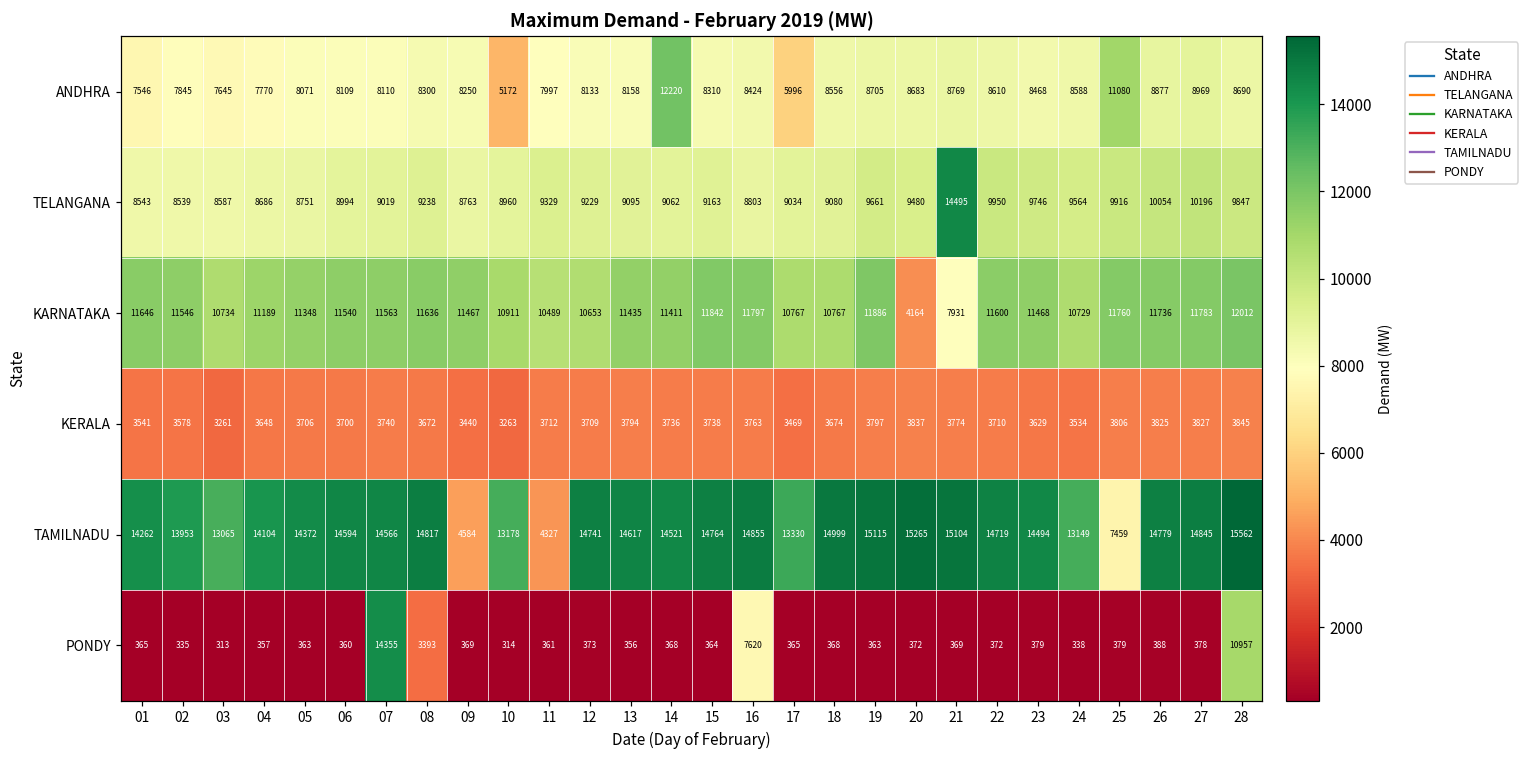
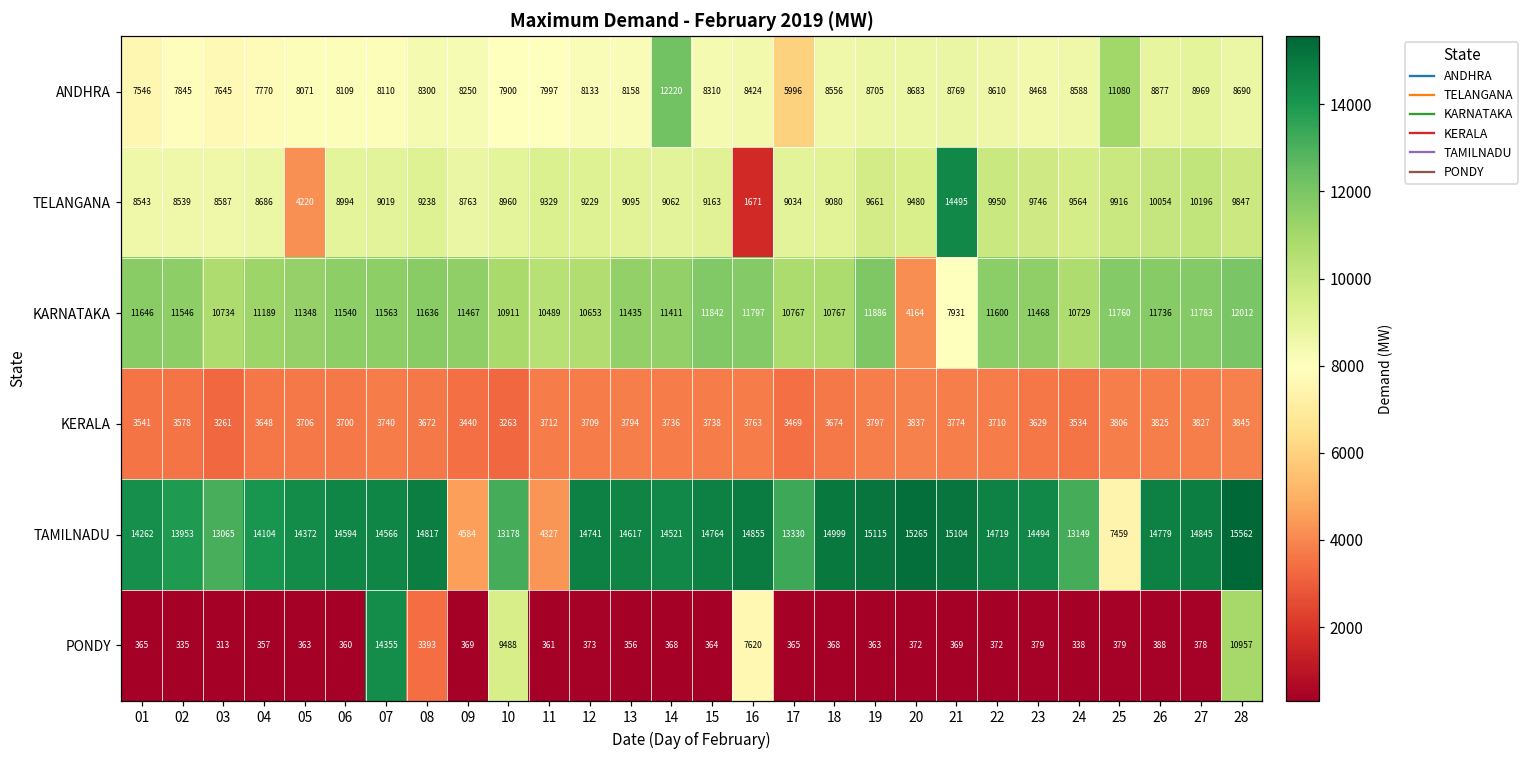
  {
    "ANDHRA": {
      "01": 7546,
      "02": 7845,
      "03": 7645,
      "04": 7770,
      "05": 8071,
      "06": 8109,
      "07": 8110,
      "08": 8300,
      "09": 8250,
-     "10": 5172,
+     "10": 7900,
      "11": 7997,
      "12": 8133,
      "13": 8158,
      "14": 12220,
      "15": 8310,
      "16": 8424,
      "17": 5996,
      "18": 8556,
      "19": 8705,
      "20": 8683,
      "21": 8769,
      "22": 8610,
      "23": 8468,
      "24": 8588,
      "25": 11080,
      "26": 8877,
      "27": 8969,
      "28": 8690
    },
    "TELANGANA": {
      "01": 8543,
      "02": 8539,
      "03": 8587,
      "04": 8686,
-     "05": 8751,
+     "05": 4220,
      "06": 8994,
      "07": 9019,
      "08": 9238,
      "09": 8763,
      "10": 8960,
      "11": 9329,
      "12": 9229,
      "13": 9095,
      "14": 9062,
      "15": 9163,
-     "16": 8803,
+     "16": 1671,
      "17": 9034,
      "18": 9080,
      "19": 9661,
      "20": 9480,
      "21": 14495,
      "22": 9950,
      "23": 9746,
      "24": 9564,
      "25": 9916,
      "26": 10054,
      "27": 10196,
      "28": 9847
    },
    "KARNATAKA": {
      "01": 11646,
      "02": 11546,
      "03": 10734,
      "04": 11189,
      "05": 11348,
      "06": 11540,
      "07": 11563,
      "08": 11636,
      "09": 11467,
      "10": 10911,
      "11": 10489,
      "12": 10653,
      "13": 11435,
      "14": 11411,
      "15": 11842,
      "16": 11797,
      "17": 10767,
      "18": 10767,
      "19": 11886,
      "20": 4164,
      "21": 7931,
      "22": 11600,
      "23": 11468,
      "24": 10729,
      "25": 11760,
      "26": 11736,
      "27": 11783,
      "28": 12012
    },
    "KERALA": {
      "01": 3541,
      "02": 3578,
      "03": 3261,
      "04": 3648,
      "05": 3706,
      "06": 3700,
      "07": 3740,
      "08": 3672,
      "09": 3440,
      "10": 3263,
      "11": 3712,
      "12": 3709,
      "13": 3794,
      "14": 3736,
      "15": 3738,
      "16": 3763,
      "17": 3469,
      "18": 3674,
      "19": 3797,
      "20": 3837,
      "21": 3774,
      "22": 3710,
      "23": 3629,
      "24": 3534,
      "25": 3806,
      "26": 3825,
      "27": 3827,
      "28": 3845
    },
    "TAMILNADU": {
      "01": 14262,
      "02": 13953,
      "03": 13065,
      "04": 14104,
      "05": 14372,
      "06": 14594,
      "07": 14566,
      "08": 14817,
      "09": 4584,
      "10": 13178,
      "11": 4327,
      "12": 14741,
      "13": 14617,
      "14": 14521,
      "15": 14764,
      "16": 14855,
      "17": 13330,
      "18": 14999,
      "19": 15115,
      "20": 15265,
      "21": 15104,
      "22": 14719,
      "23": 14494,
      "24": 13149,
      "25": 7459,
      "26": 14779,
      "27": 14845,
      "28": 15562
    },
    "PONDY": {
      "01": 365,
      "02": 335,
      "03": 313,
      "04": 357,
      "05": 363,
      "06": 360,
      "07": 14355,
      "08": 3393,
      "09": 369,
-     "10": 314,
+     "10": 9488,
      "11": 361,
      "12": 373,
      "13": 356,
      "14": 368,
      "15": 364,
      "16": 7620,
      "17": 365,
      "18": 368,
      "19": 363,
      "20": 372,
      "21": 369,
      "22": 372,
      "23": 379,
      "24": 338,
      "25": 379,
      "26": 388,
      "27": 378,
      "28": 10957
    }
  }
